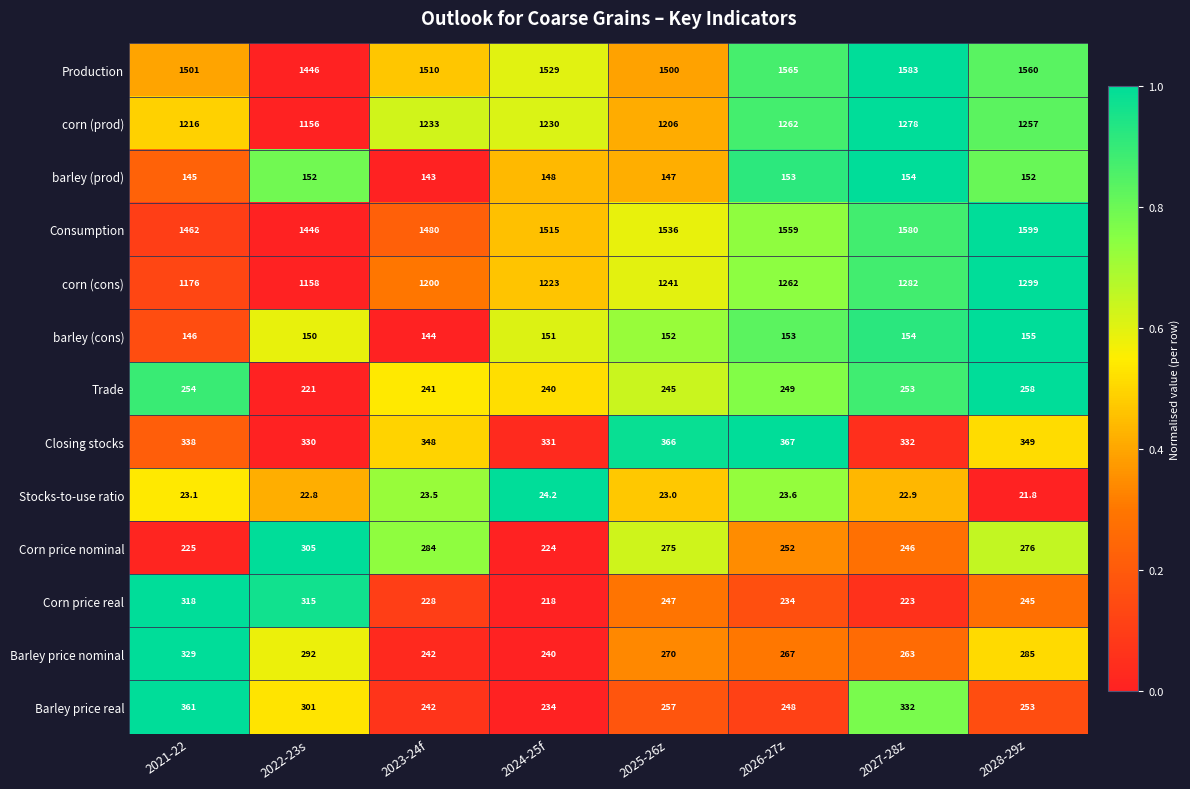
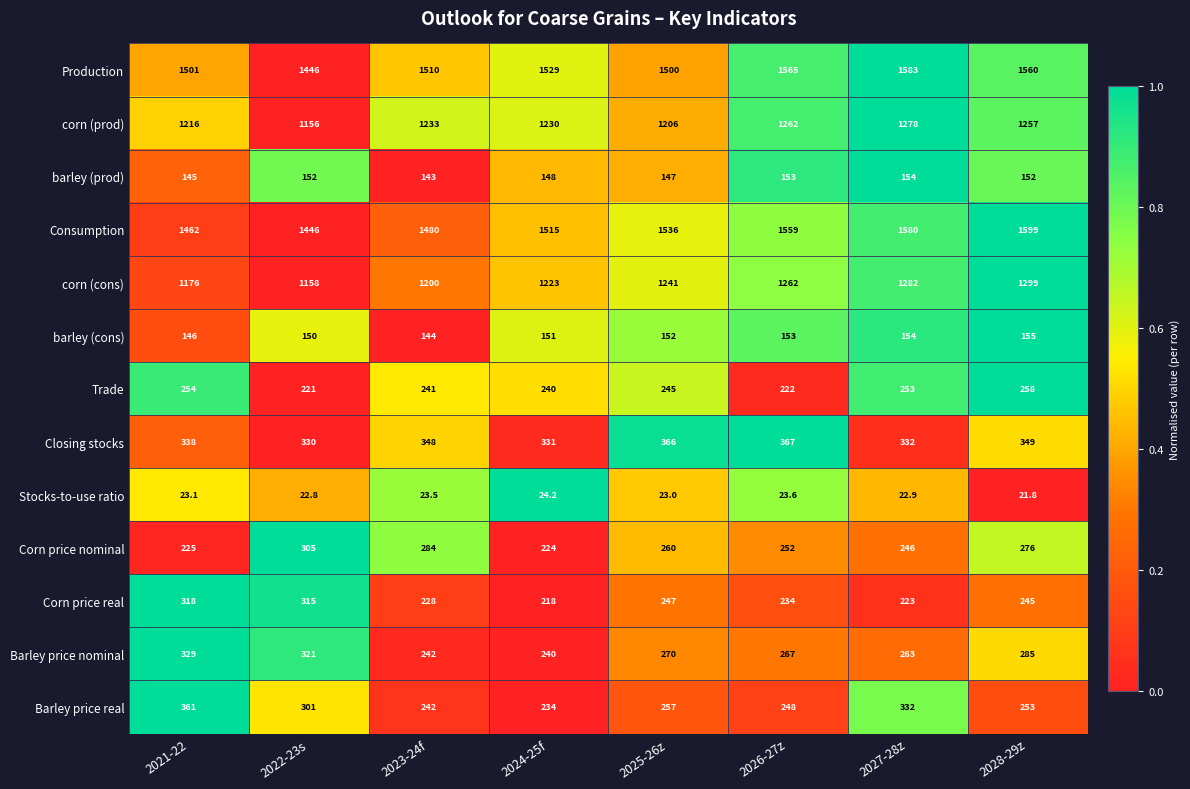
  {
    "Production": {
      "2021-22": 1501,
      "2022-23s": 1446,
      "2023-24f": 1510,
      "2024-25f": 1529,
      "2025-26z": 1500,
      "2026-27z": 1565,
      "2027-28z": 1583,
      "2028-29z": 1560
    },
    "corn (prod)": {
      "2021-22": 1216,
      "2022-23s": 1156,
      "2023-24f": 1233,
      "2024-25f": 1230,
      "2025-26z": 1206,
      "2026-27z": 1262,
      "2027-28z": 1278,
      "2028-29z": 1257
    },
    "barley (prod)": {
      "2021-22": 145,
      "2022-23s": 152,
      "2023-24f": 143,
      "2024-25f": 148,
      "2025-26z": 147,
      "2026-27z": 153,
      "2027-28z": 154,
      "2028-29z": 152
    },
    "Consumption": {
      "2021-22": 1462,
      "2022-23s": 1446,
      "2023-24f": 1480,
      "2024-25f": 1515,
      "2025-26z": 1536,
      "2026-27z": 1559,
      "2027-28z": 1580,
      "2028-29z": 1599
    },
    "corn (cons)": {
      "2021-22": 1176,
      "2022-23s": 1158,
      "2023-24f": 1200,
      "2024-25f": 1223,
      "2025-26z": 1241,
      "2026-27z": 1262,
      "2027-28z": 1282,
      "2028-29z": 1299
    },
    "barley (cons)": {
      "2021-22": 146,
      "2022-23s": 150,
      "2023-24f": 144,
      "2024-25f": 151,
      "2025-26z": 152,
      "2026-27z": 153,
      "2027-28z": 154,
      "2028-29z": 155
    },
    "Trade": {
      "2021-22": 254,
      "2022-23s": 221,
      "2023-24f": 241,
      "2024-25f": 240,
      "2025-26z": 245,
-     "2026-27z": 249,
+     "2026-27z": 222,
      "2027-28z": 253,
      "2028-29z": 258
    },
    "Closing stocks": {
      "2021-22": 338,
      "2022-23s": 330,
      "2023-24f": 348,
      "2024-25f": 331,
      "2025-26z": 366,
      "2026-27z": 367,
      "2027-28z": 332,
      "2028-29z": 349
    },
    "Stocks-to-use ratio": {
      "2021-22": 23.1,
      "2022-23s": 22.8,
      "2023-24f": 23.5,
      "2024-25f": 24.2,
      "2025-26z": 23.0,
      "2026-27z": 23.6,
      "2027-28z": 22.9,
      "2028-29z": 21.8
    },
    "Corn price nominal": {
      "2021-22": 225,
      "2022-23s": 305,
      "2023-24f": 284,
      "2024-25f": 224,
-     "2025-26z": 275,
+     "2025-26z": 260,
      "2026-27z": 252,
      "2027-28z": 246,
      "2028-29z": 276
    },
    "Corn price real": {
      "2021-22": 318,
      "2022-23s": 315,
      "2023-24f": 228,
      "2024-25f": 218,
      "2025-26z": 247,
      "2026-27z": 234,
      "2027-28z": 223,
      "2028-29z": 245
    },
    "Barley price nominal": {
      "2021-22": 329,
-     "2022-23s": 292,
+     "2022-23s": 321,
      "2023-24f": 242,
      "2024-25f": 240,
      "2025-26z": 270,
      "2026-27z": 267,
      "2027-28z": 263,
      "2028-29z": 285
    },
    "Barley price real": {
      "2021-22": 361,
      "2022-23s": 301,
      "2023-24f": 242,
      "2024-25f": 234,
      "2025-26z": 257,
      "2026-27z": 248,
      "2027-28z": 332,
      "2028-29z": 253
    }
  }
